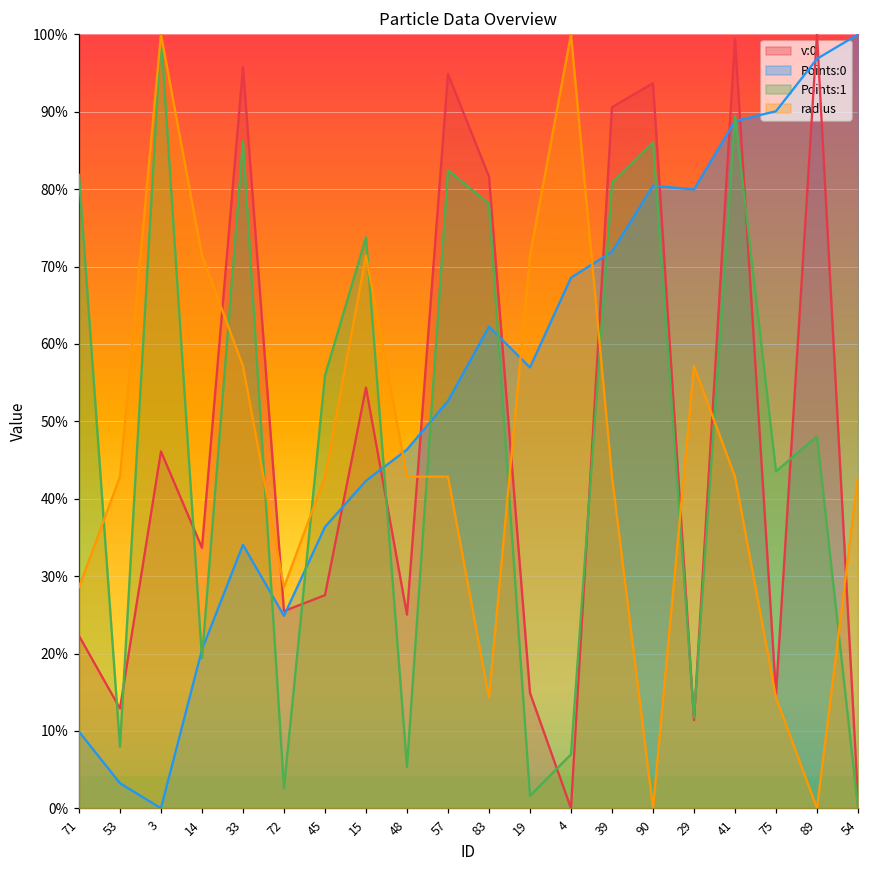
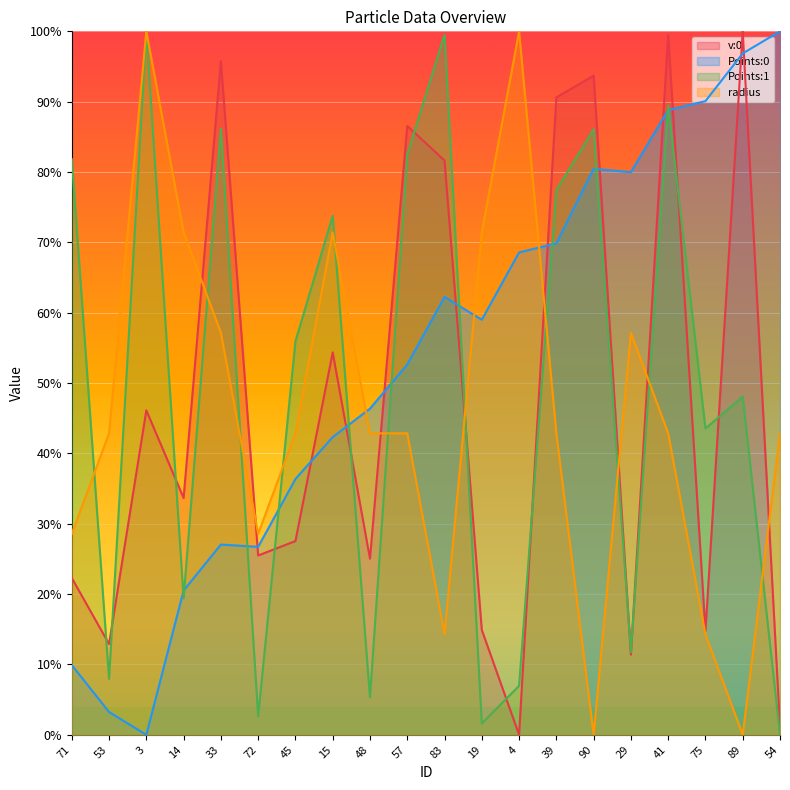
  {
    "v:0": {
      "71": "22%",
      "53": "13%",
      "3": "46%",
      "14": "34%",
      "33": "96%",
      "72": "25%",
      "45": "28%",
      "15": "54%",
      "48": "25%",
-     "57": "95%",
+     "57": "87%",
      "83": "82%",
      "19": "15%",
      "39": "91%",
      "90": "94%",
      "41": "99%",
      "75": "15%",
      "89": "100%"
    },
    "Points:0": {
      "71": "10%",
      "14": "21%",
-     "33": "34%",
-     "72": "25%",
+     "33": "27%",
+     "72": "27%",
      "45": "36%",
      "15": "42%",
      "48": "46%",
      "57": "53%",
      "83": "62%",
-     "19": "57%",
+     "19": "59%",
      "4": "69%",
-     "39": "72%",
+     "39": "70%",
      "90": "80%",
      "29": "80%",
      "41": "89%",
      "54": "100%"
    },
    "Points:1": {
      "71": "82%",
      "53": "8%",
      "14": "19%",
      "33": "86%",
      "45": "56%",
      "15": "74%",
      "48": "5%",
      "57": "82%",
-     "83": "78%",
+     "83": "100%",
      "4": "7%",
-     "39": "81%",
+     "39": "77%",
      "90": "86%",
      "41": "89%",
      "75": "44%",
      "89": "48%"
    },
    "radius": {
      "71": "29%",
      "53": "43%",
      "14": "71%",
      "33": "57%",
      "72": "29%",
      "45": "43%",
      "15": "71%",
      "48": "43%",
      "57": "43%",
      "83": "14%",
      "19": "71%",
      "4": "100%",
      "39": "43%",
      "29": "57%",
      "41": "43%",
      "75": "14%",
      "54": "43%"
    }
  }
